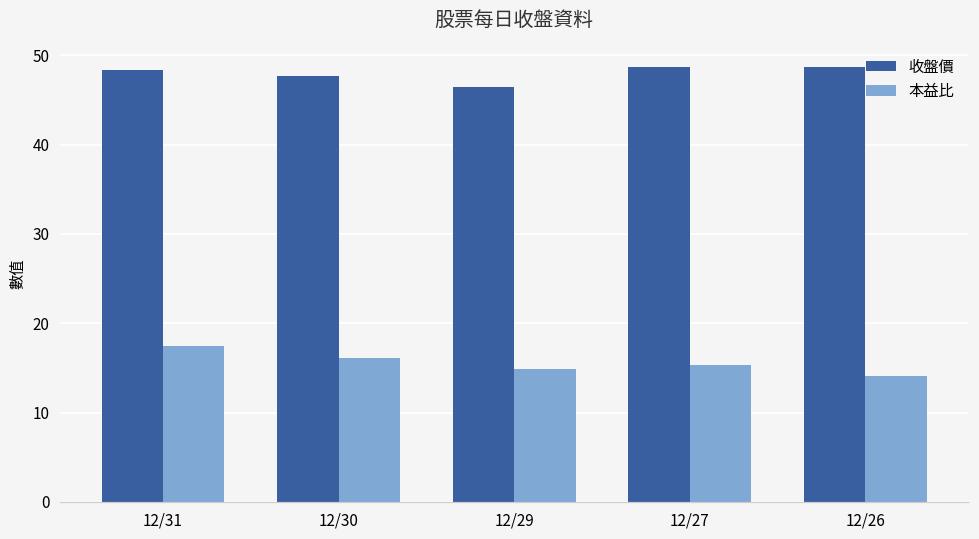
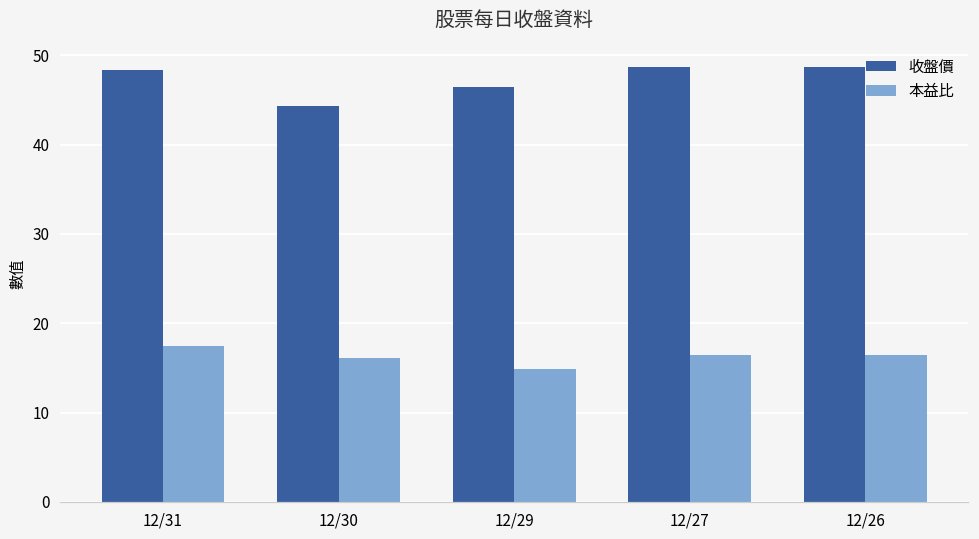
  {
    "收盤價": {
      "12/31": 48,
-     "12/30": 48,
+     "12/30": 44,
      "12/29": 47,
      "12/27": 49,
      "12/26": 49
    },
    "本益比": {
      "12/31": 17,
      "12/30": 16,
      "12/29": 15,
-     "12/27": 15,
-     "12/26": 14
+     "12/27": 16,
+     "12/26": 16
    }
  }
